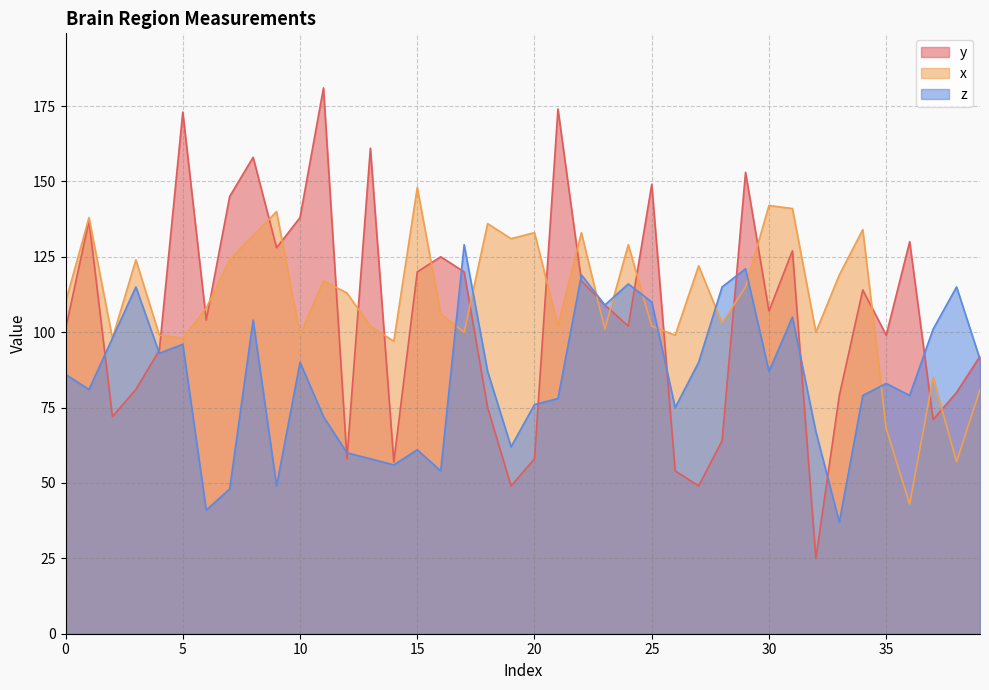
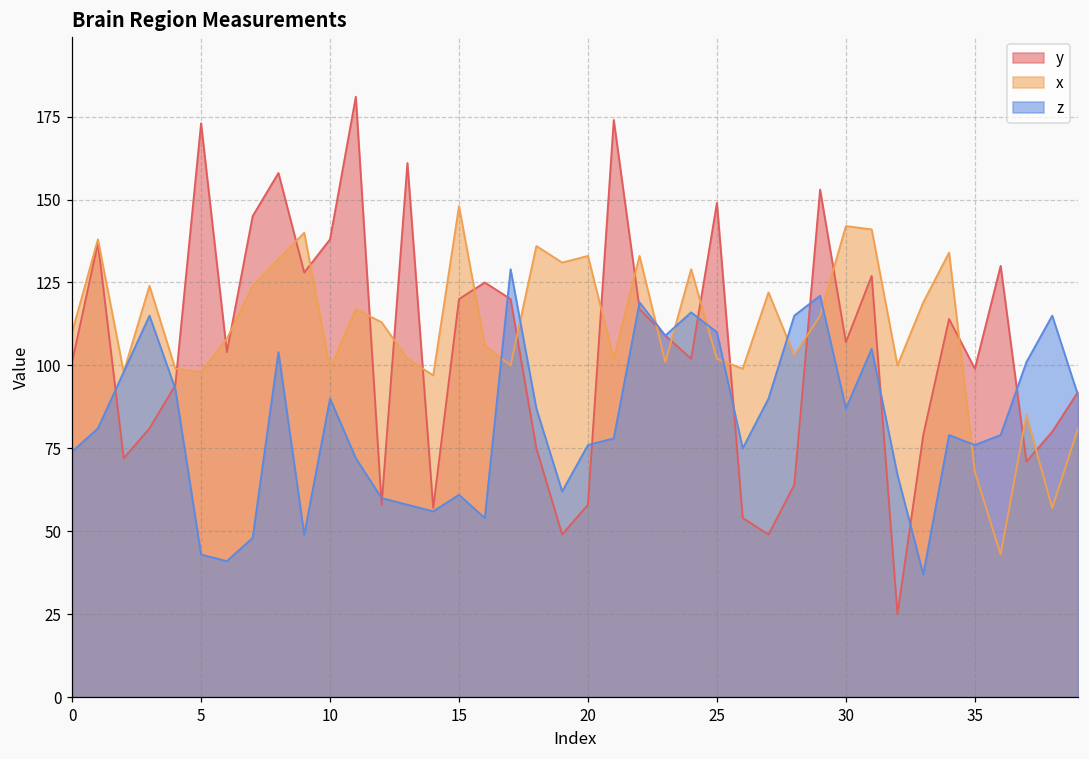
  {
    "z": {
-     "0": 86,
-     "5": 96,
+     "0": 74,
+     "5": 43,
      "10": 90,
      "15": 61,
      "20": 76,
      "25": 110,
      "30": 87,
-     "35": 83
+     "35": 76
    }
  }
